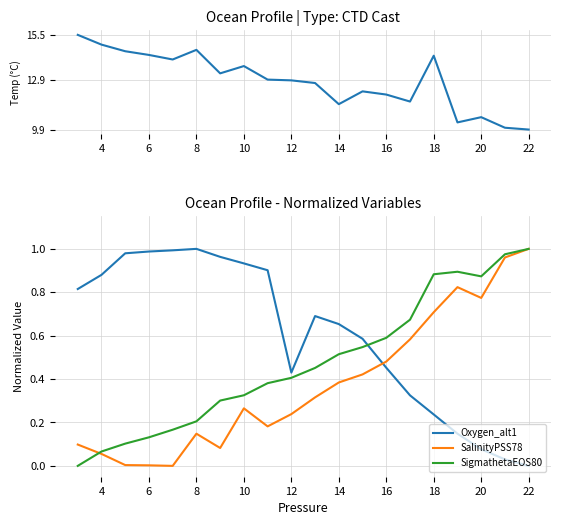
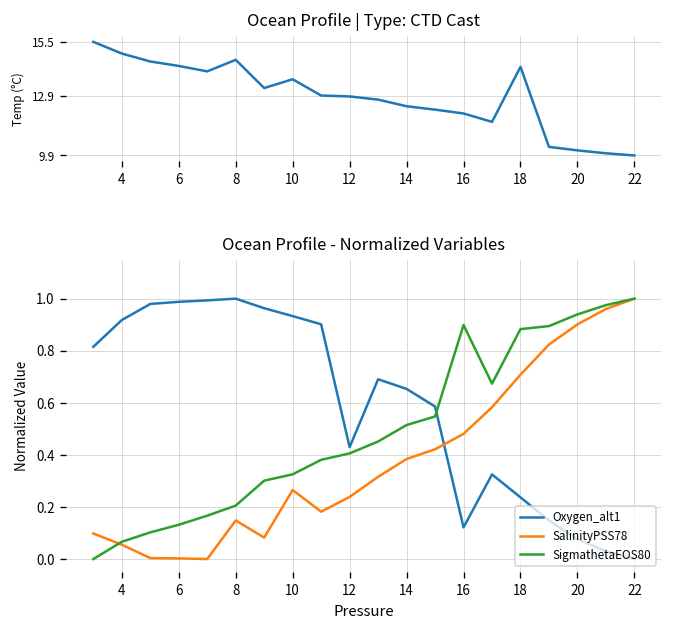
  {
    "Ocean Profile | Type: CTD Cast": {
      "4": 15.0,
      "6": 14.3,
      "8": 14.7,
      "10": 13.7,
      "12": 12.8,
-     "14": 11.4,
+     "14": 12.3,
      "16": 12.0,
      "18": 14.3,
-     "20": 10.6,
+     "20": 10.2,
      "22": 9.9
    },
    "Ocean Profile - Normalized Variables": {
      "Oxygen_alt1": {
-       "4": 0.88,
+       "4": 0.92,
        "6": 0.99,
        "8": 1.00,
        "10": 0.93,
        "12": 0.43,
        "14": 0.65,
-       "16": 0.45,
+       "16": 0.12,
        "18": 0.24
      },
      "SalinityPSS78": {
        "6": 0.00,
        "8": 0.15,
        "10": 0.27,
        "12": 0.24,
        "14": 0.38,
        "16": 0.48,
        "18": 0.71,
-       "20": 0.77
+       "20": 0.90
      },
      "SigmathetaEOS80": {
        "6": 0.13,
        "8": 0.21,
        "10": 0.33,
        "12": 0.41,
        "14": 0.51,
-       "16": 0.59,
+       "16": 0.90,
        "18": 0.88,
-       "20": 0.87
+       "20": 0.94
      }
    }
  }
